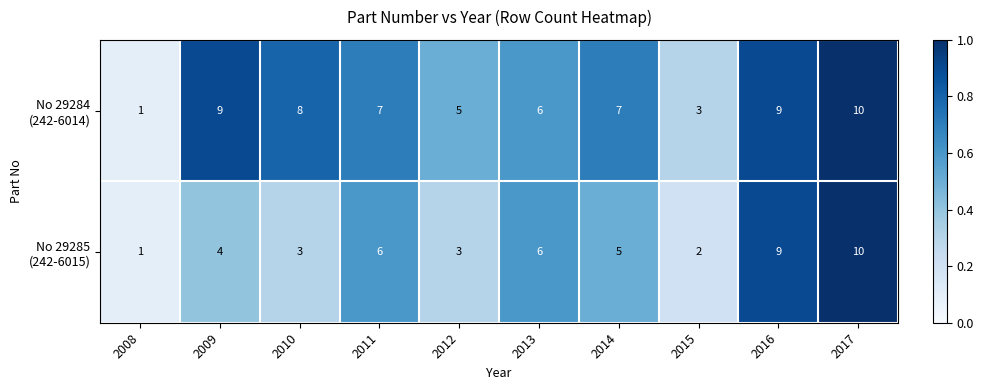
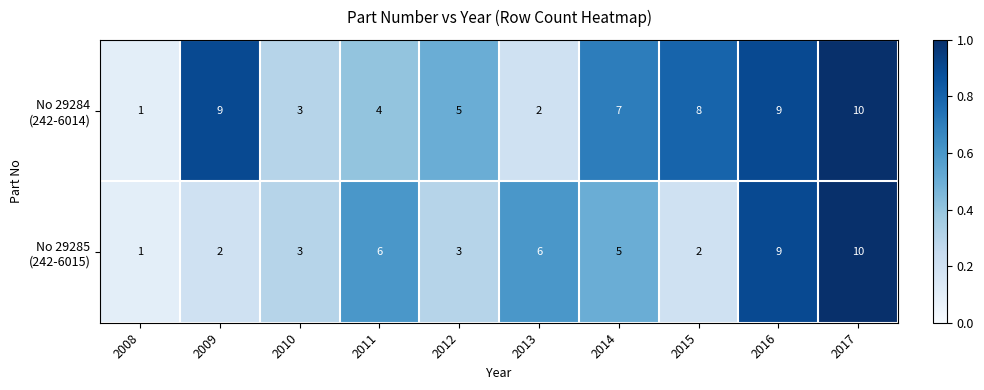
  {
    "No 29284 (242-6014)": {
      "2008": 1,
      "2009": 9,
-     "2010": 8,
-     "2011": 7,
+     "2010": 3,
+     "2011": 4,
      "2012": 5,
-     "2013": 6,
+     "2013": 2,
      "2014": 7,
-     "2015": 3,
+     "2015": 8,
      "2016": 9,
      "2017": 10
    },
    "No 29285 (242-6015)": {
      "2008": 1,
-     "2009": 4,
+     "2009": 2,
      "2010": 3,
      "2011": 6,
      "2012": 3,
      "2013": 6,
      "2014": 5,
      "2015": 2,
      "2016": 9,
      "2017": 10
    }
  }
